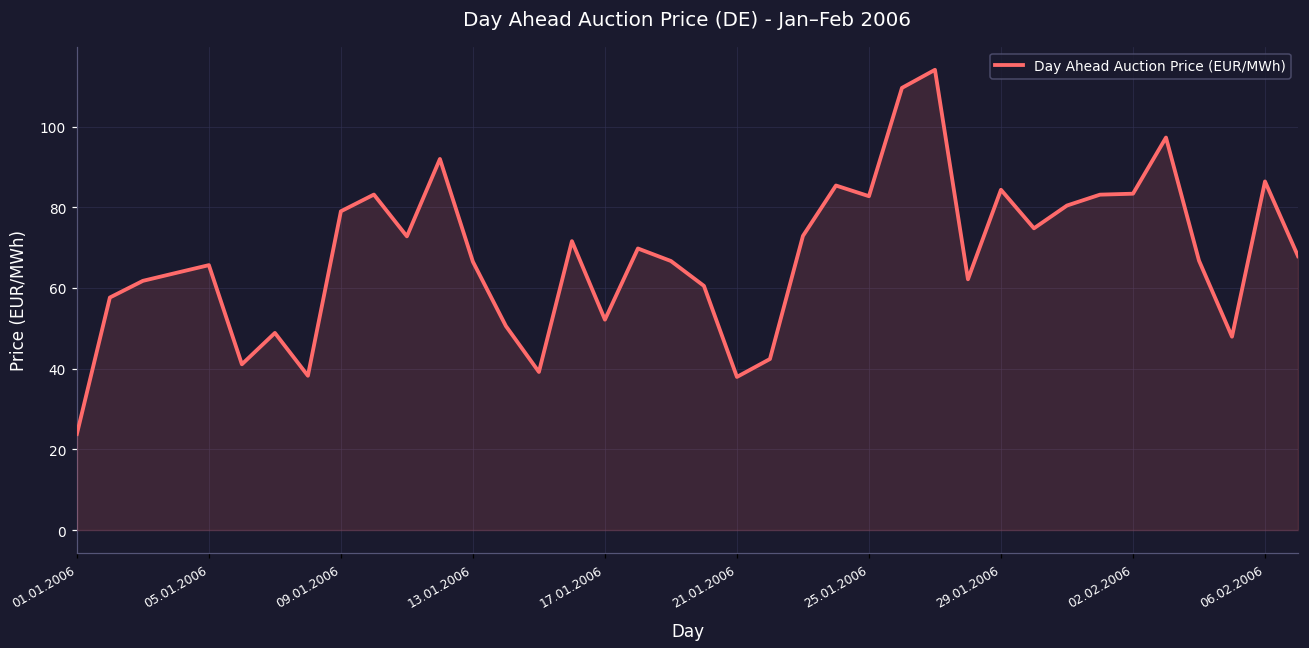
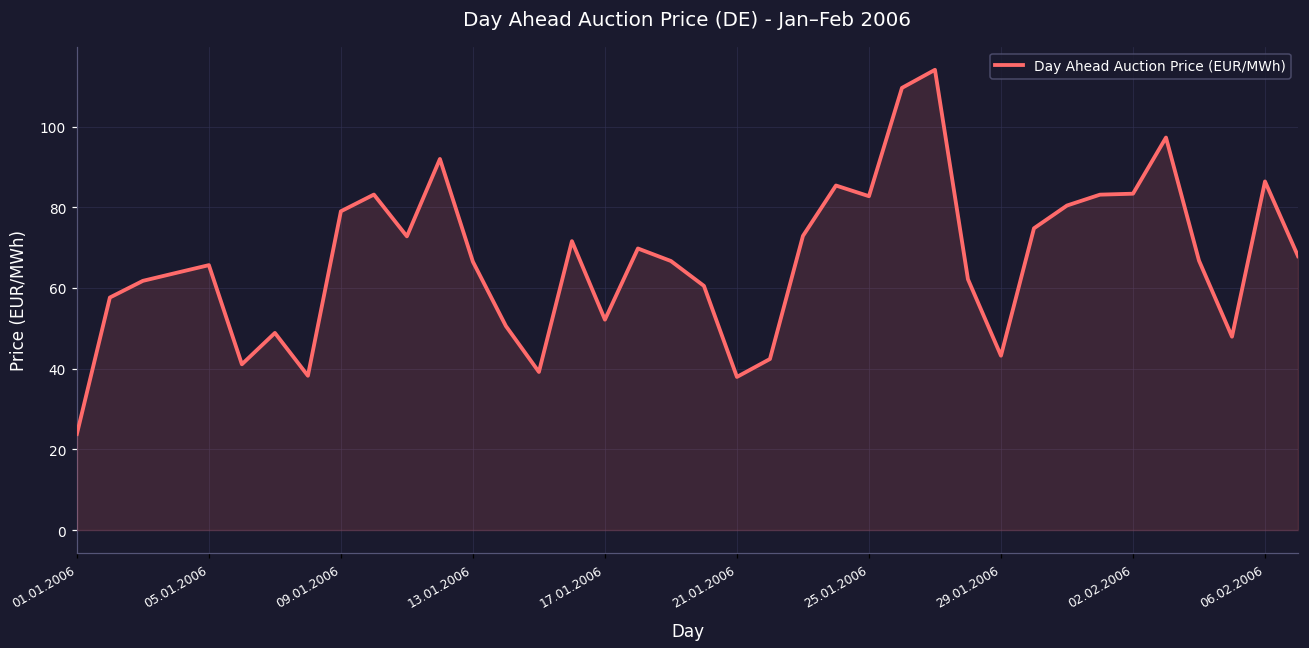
  {
    "01.01.2006": 24,
    "05.01.2006": 66,
    "09.01.2006": 79,
    "13.01.2006": 66,
    "17.01.2006": 52,
    "21.01.2006": 38,
    "25.01.2006": 83,
-   "29.01.2006": 84,
+   "29.01.2006": 43,
    "02.02.2006": 83,
    "06.02.2006": 86
  }
